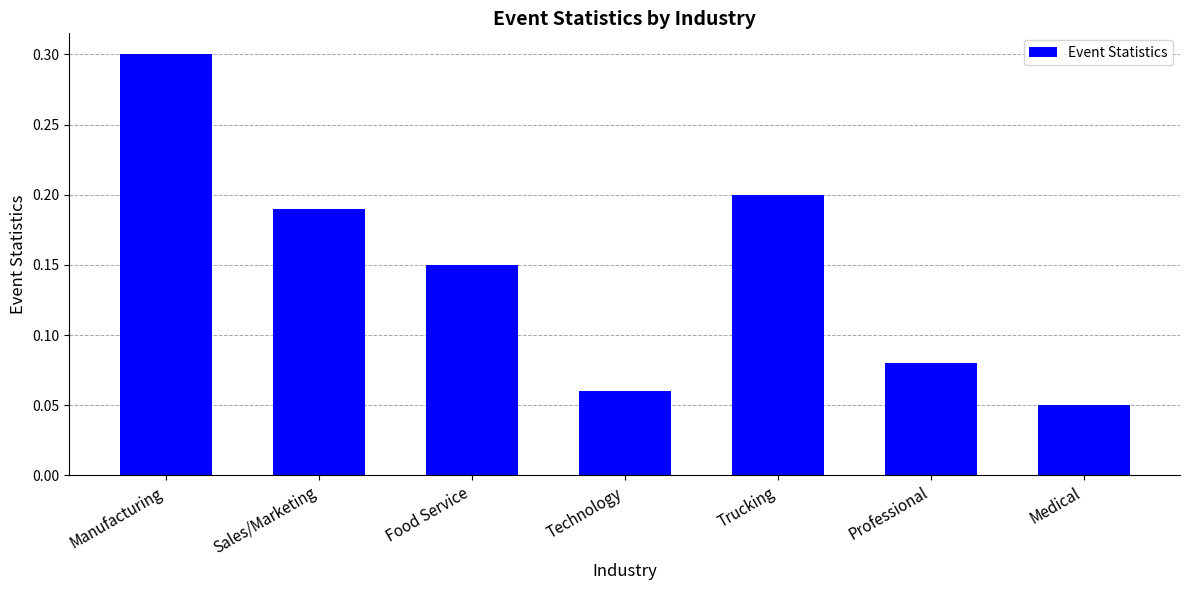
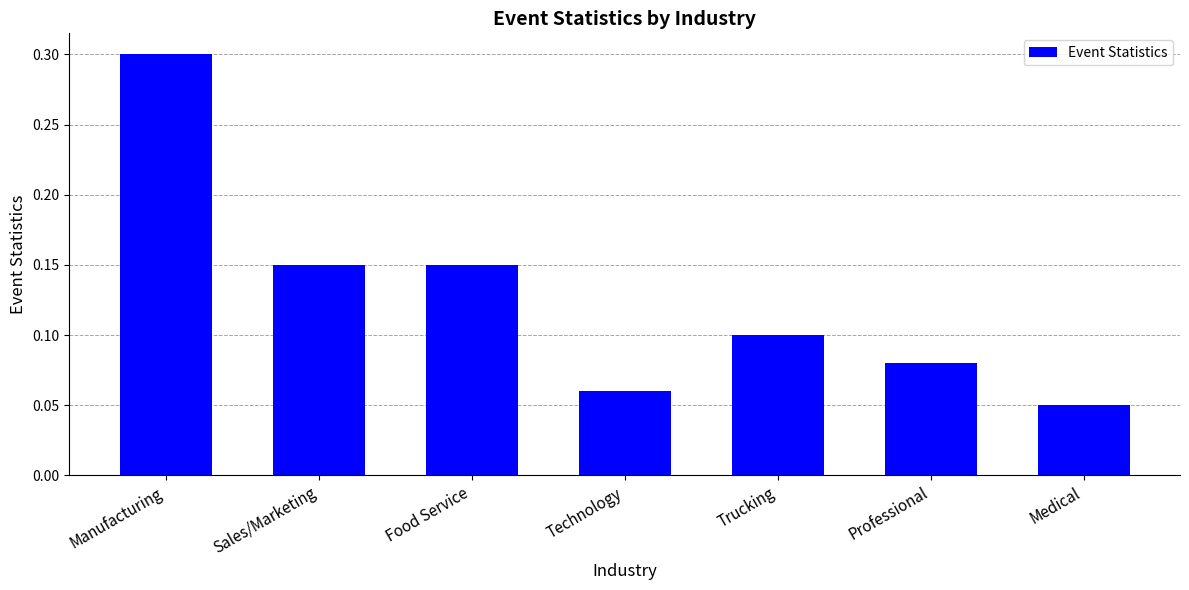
  {
    "Manufacturing": 0.30,
-   "Sales/Marketing": 0.19,
+   "Sales/Marketing": 0.15,
    "Food Service": 0.15,
    "Technology": 0.06,
-   "Trucking": 0.2,
+   "Trucking": 0.1,
    "Professional": 0.08,
    "Medical": 0.05
  }
